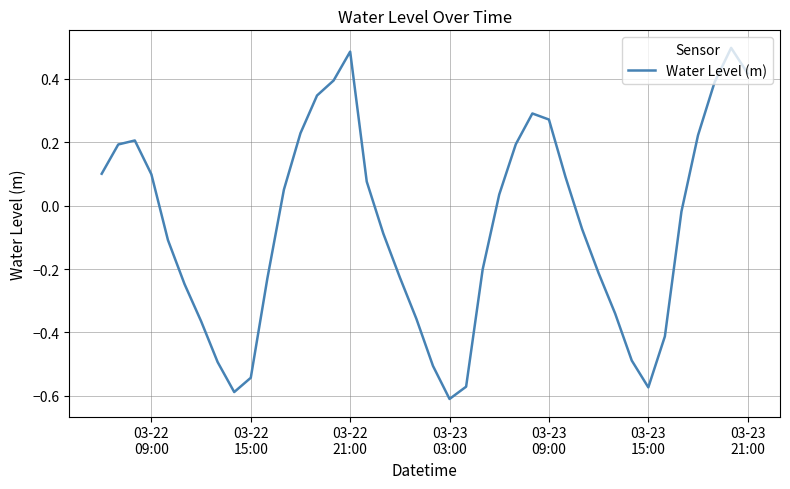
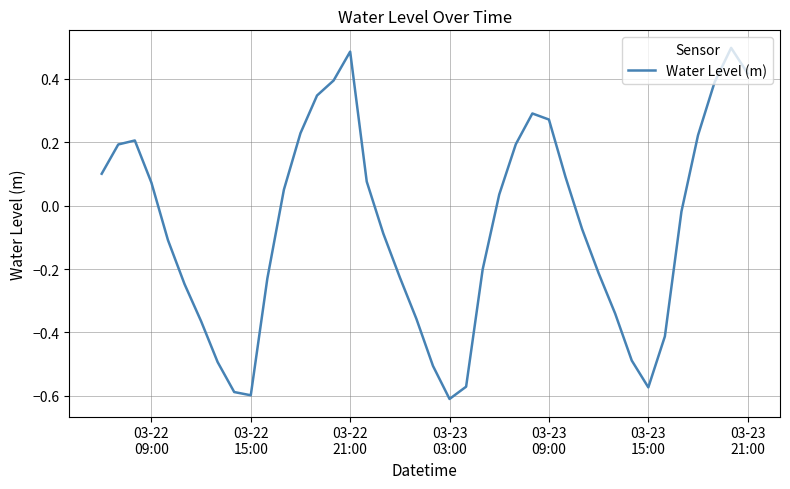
  {
-   "03-22 09:00": 0.10,
-   "03-22 15:00": -0.54,
+   "03-22 09:00": 0.07,
+   "03-22 15:00": -0.60,
    "03-22 21:00": 0.49,
    "03-23 03:00": -0.61,
    "03-23 09:00": 0.27,
    "03-23 15:00": -0.57
  }
